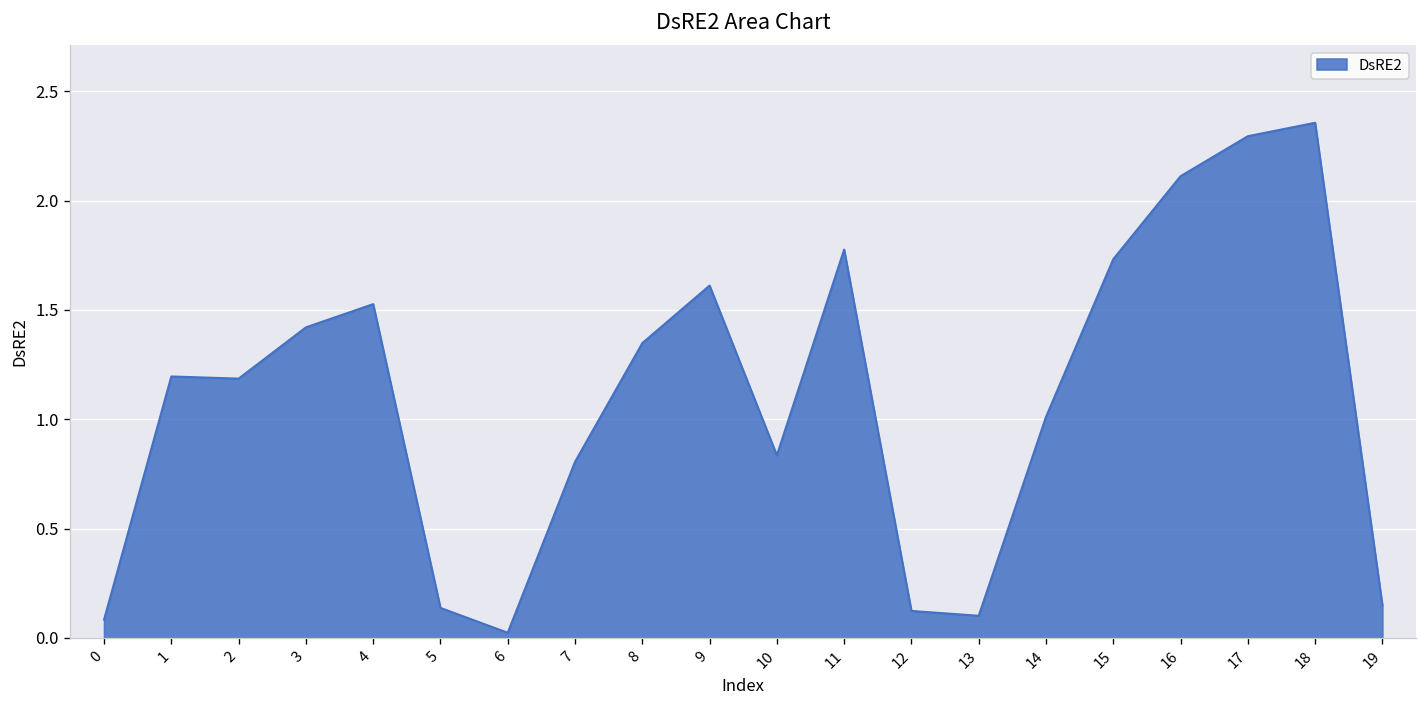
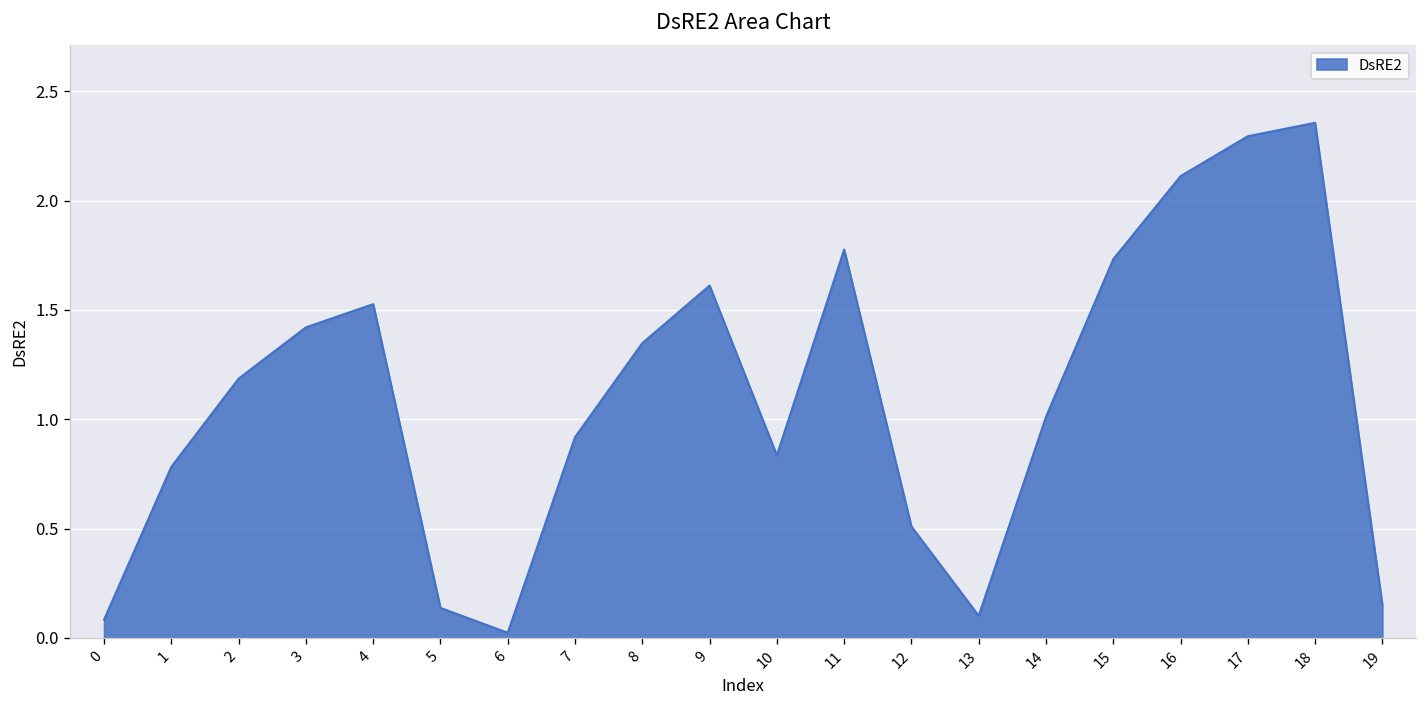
  {
    "0": 0.08,
-   "1": 1.20,
+   "1": 0.78,
    "2": 1.19,
    "3": 1.42,
    "4": 1.53,
    "5": 0.14,
    "6": 0.02,
-   "7": 0.81,
+   "7": 0.92,
    "8": 1.35,
    "9": 1.61,
    "10": 0.84,
    "11": 1.78,
-   "12": 0.12,
+   "12": 0.51,
    "13": 0.10,
    "14": 1.01,
    "15": 1.73,
    "16": 2.11,
    "17": 2.29,
    "18": 2.36,
    "19": 0.15
  }
